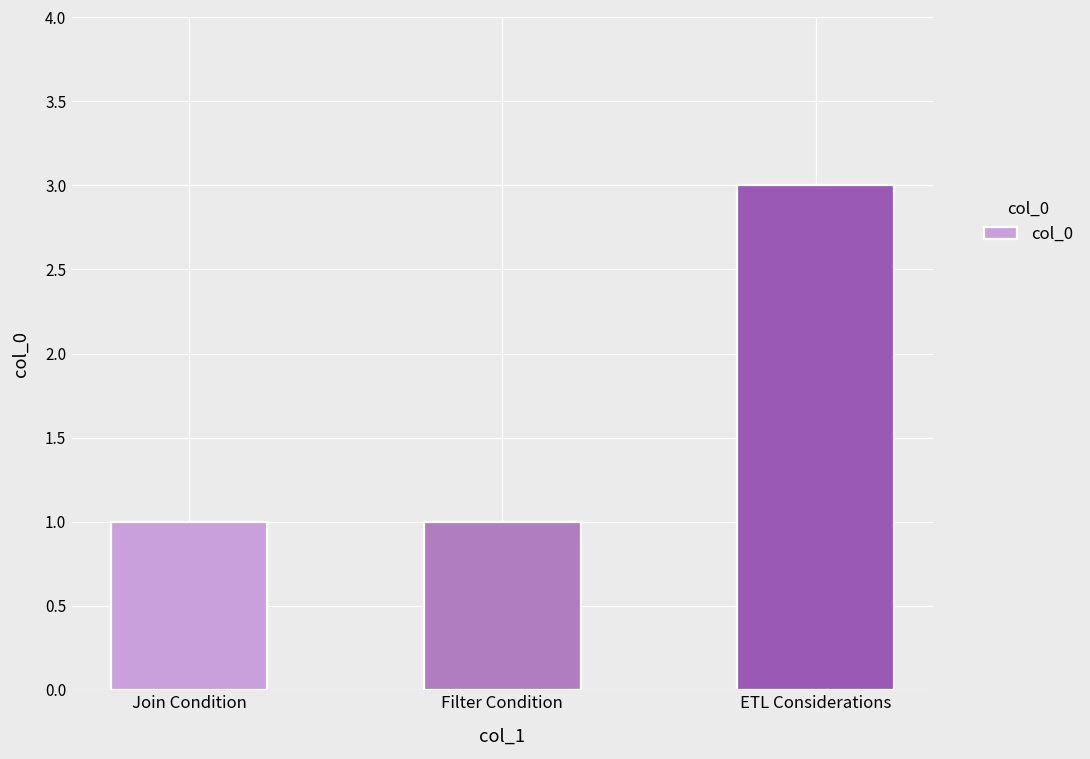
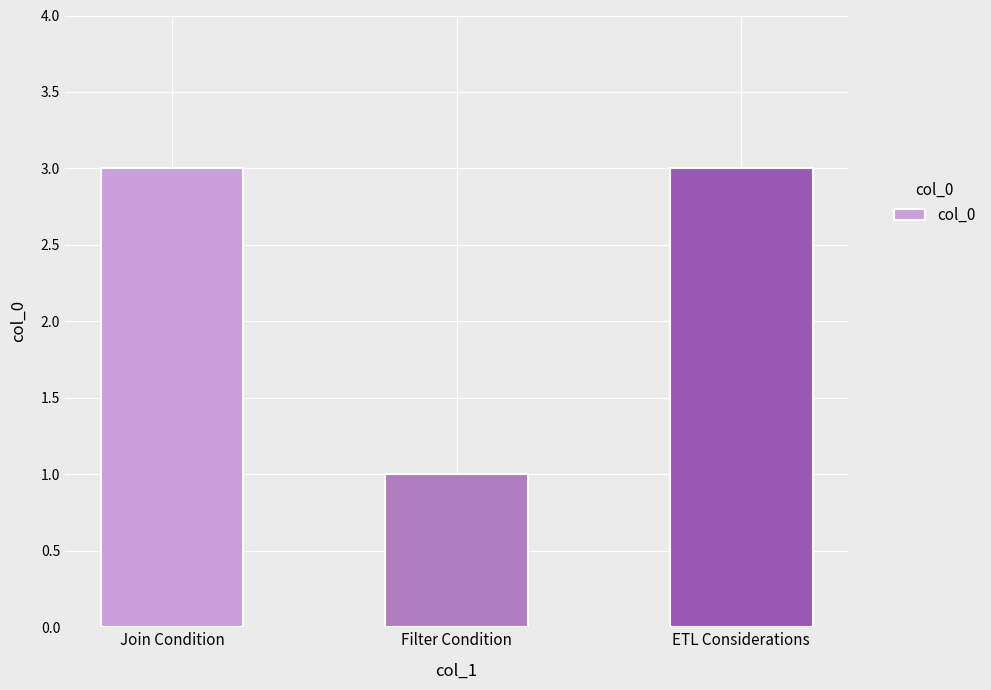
  {
-   "Join Condition": 1,
+   "Join Condition": 3,
    "Filter Condition": 1,
    "ETL Considerations": 3
  }
